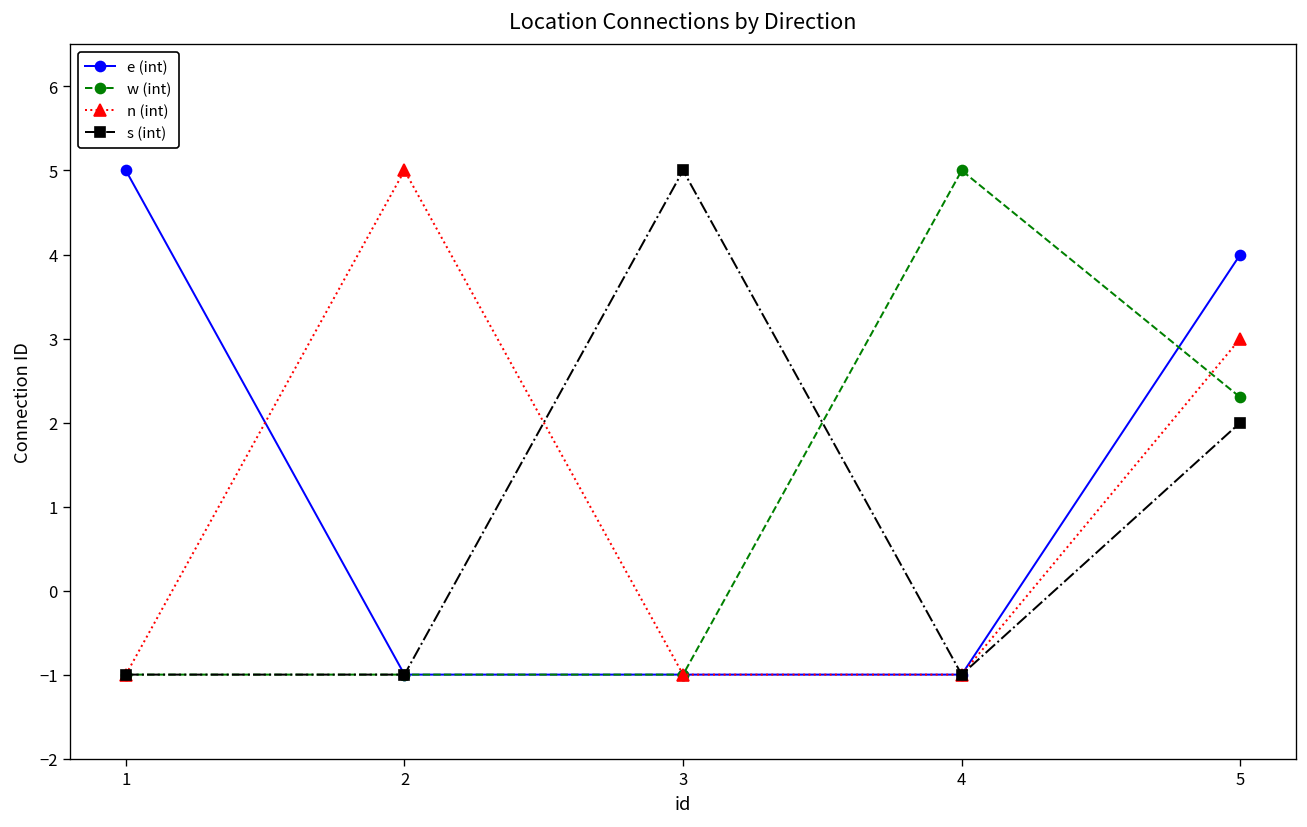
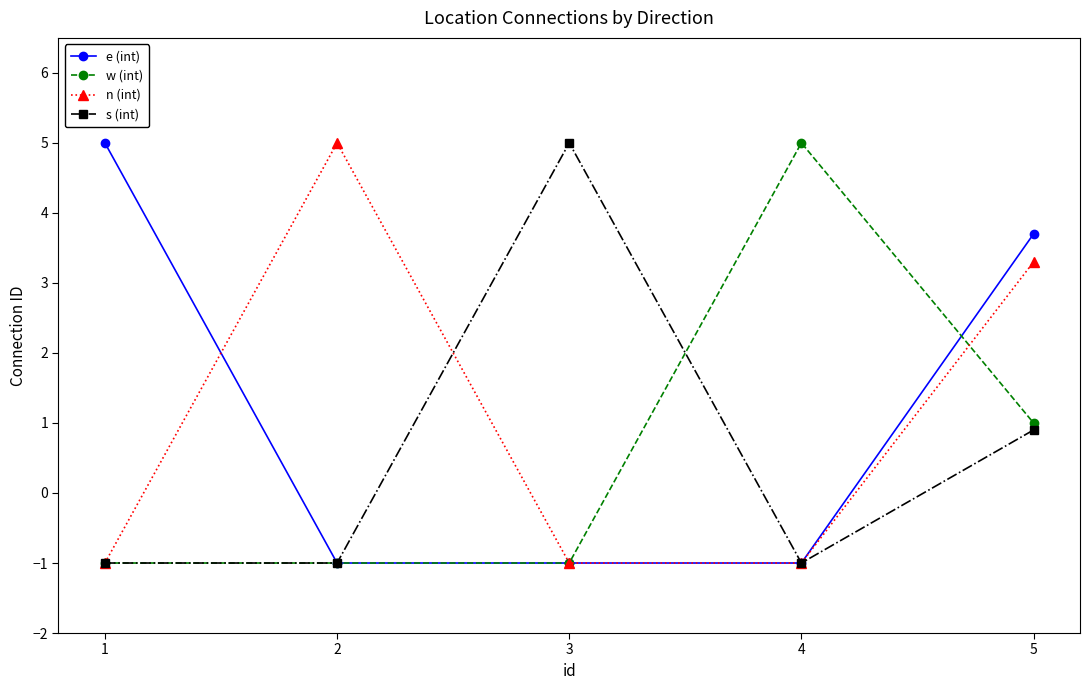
  {
    "e (int)": {
      "1": 5.0,
-     "5": 4.0
+     "5": 3.7
    },
    "w (int)": {
      "4": 5.0,
-     "5": 2.3
+     "5": 1.0
    },
    "n (int)": {
      "2": 5.0,
-     "5": 3.0
+     "5": 3.3
    },
    "s (int)": {
      "3": 5.0,
-     "5": 2.0
+     "5": 0.9
    }
  }
